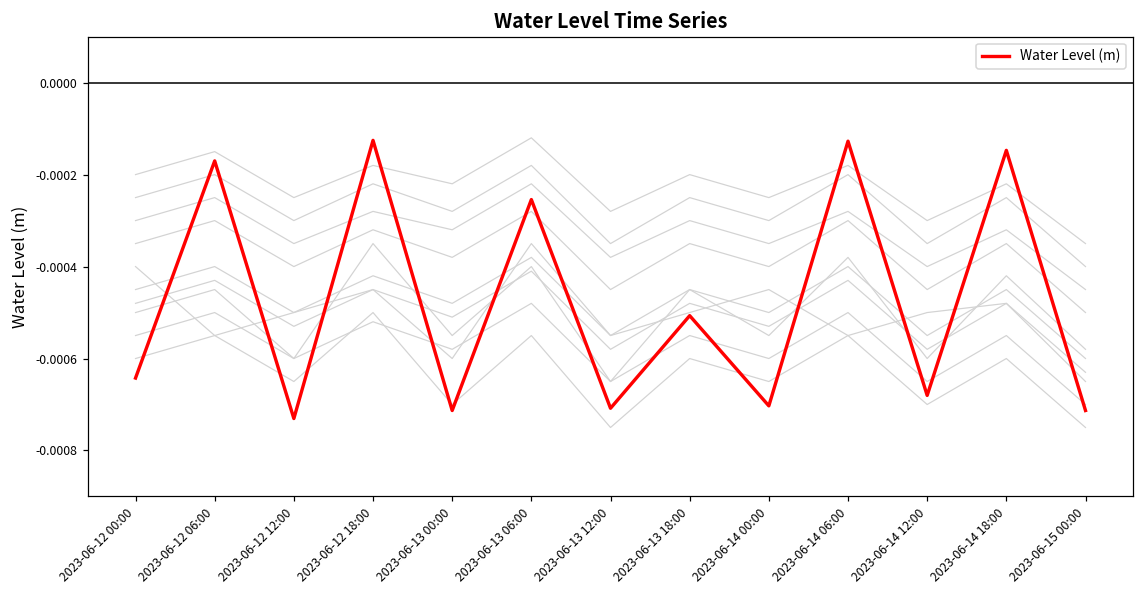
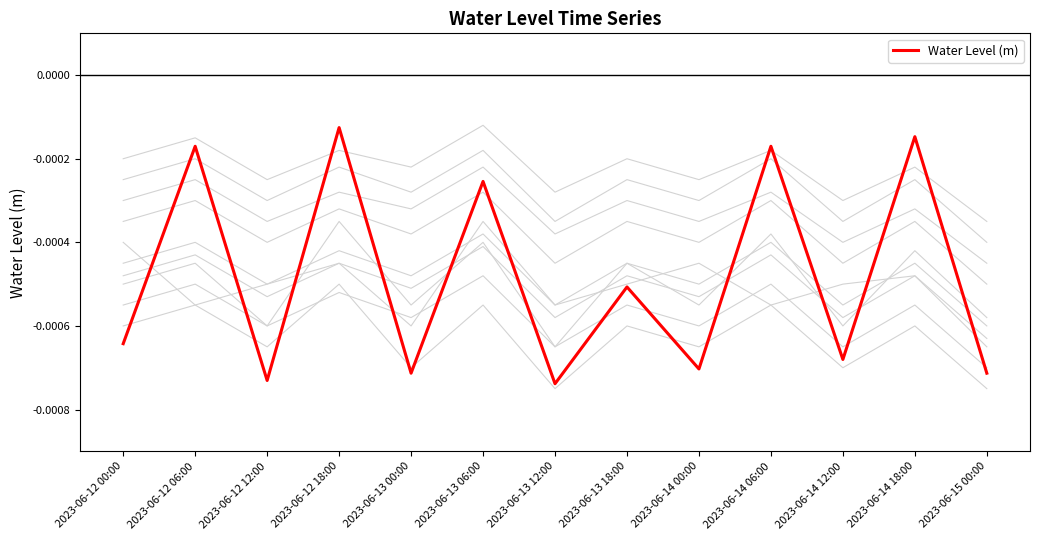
  {
    "Water Level (m)": {
      "2023-06-12 00:00": -0.00064,
      "2023-06-12 06:00": -0.00017,
      "2023-06-12 12:00": -0.00073,
      "2023-06-12 18:00": -0.00013,
      "2023-06-13 00:00": -0.00071,
      "2023-06-13 06:00": -0.00025,
-     "2023-06-13 12:00": -0.00071,
+     "2023-06-13 12:00": -0.00074,
      "2023-06-13 18:00": -0.00051,
      "2023-06-14 00:00": -0.00070,
-     "2023-06-14 06:00": -0.00013,
+     "2023-06-14 06:00": -0.00017,
      "2023-06-14 12:00": -0.00068,
      "2023-06-14 18:00": -0.00015,
      "2023-06-15 00:00": -0.00071
    }
  }
